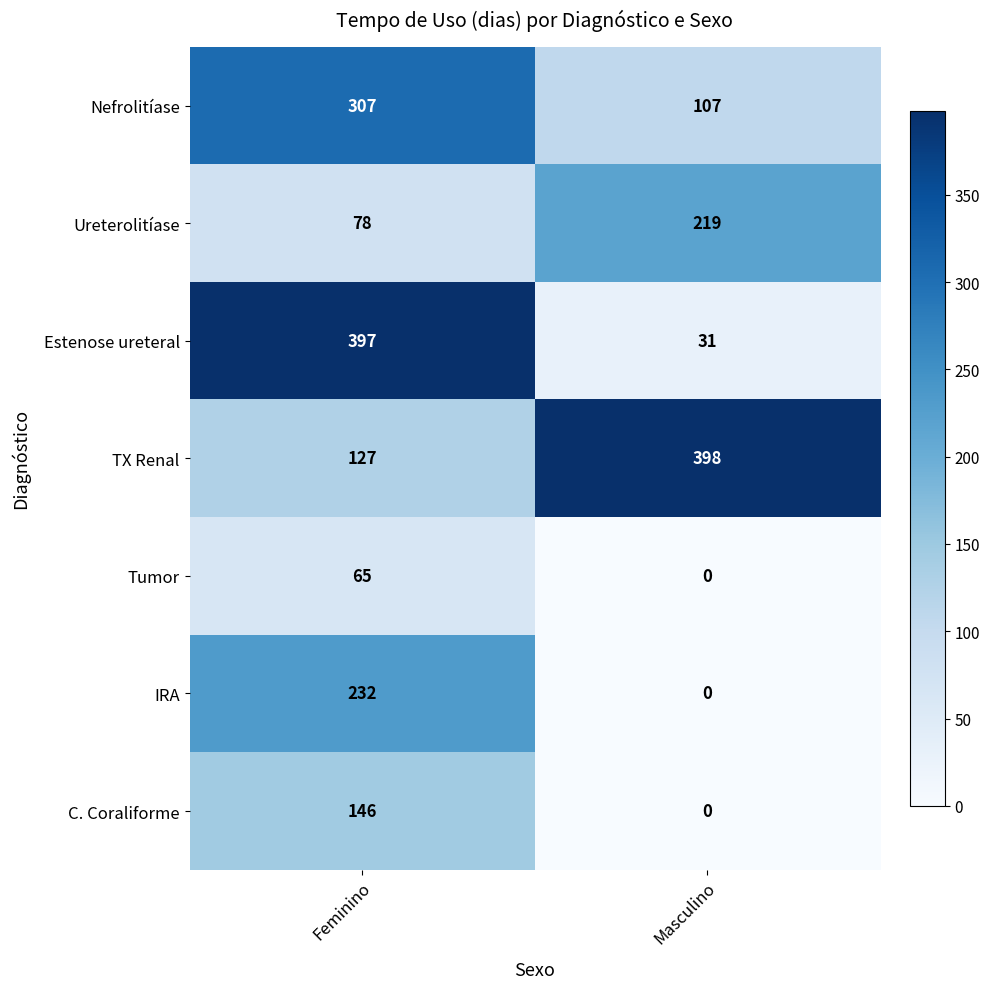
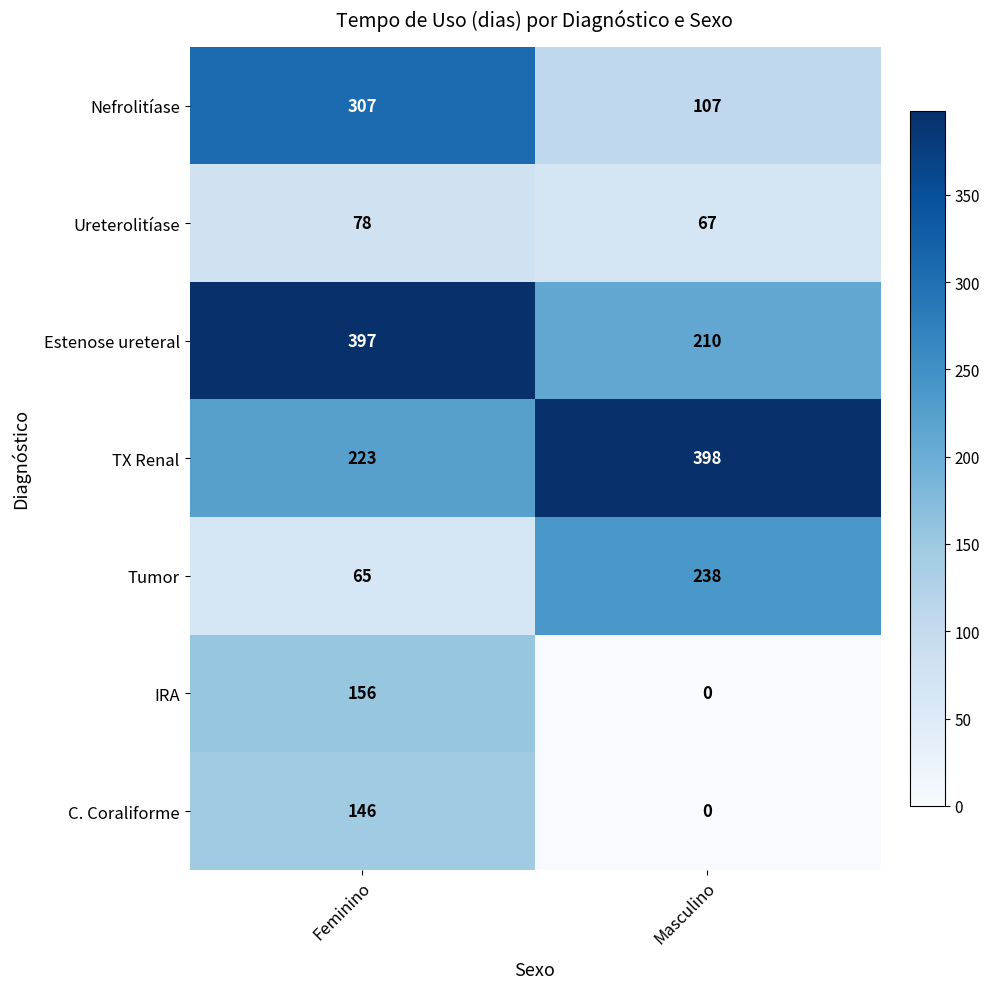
  {
    "Nefrolitíase": {
      "Feminino": 307,
      "Masculino": 107
    },
    "Ureterolitíase": {
      "Feminino": 78,
-     "Masculino": 219
+     "Masculino": 67
    },
    "Estenose ureteral": {
      "Feminino": 397,
-     "Masculino": 31
+     "Masculino": 210
    },
    "TX Renal": {
-     "Feminino": 127,
+     "Feminino": 223,
      "Masculino": 398
    },
    "Tumor": {
      "Feminino": 65,
-     "Masculino": 0
+     "Masculino": 238
    },
    "IRA": {
-     "Feminino": 232,
+     "Feminino": 156,
      "Masculino": 0
    },
    "C. Coraliforme": {
      "Feminino": 146,
      "Masculino": 0
    }
  }
